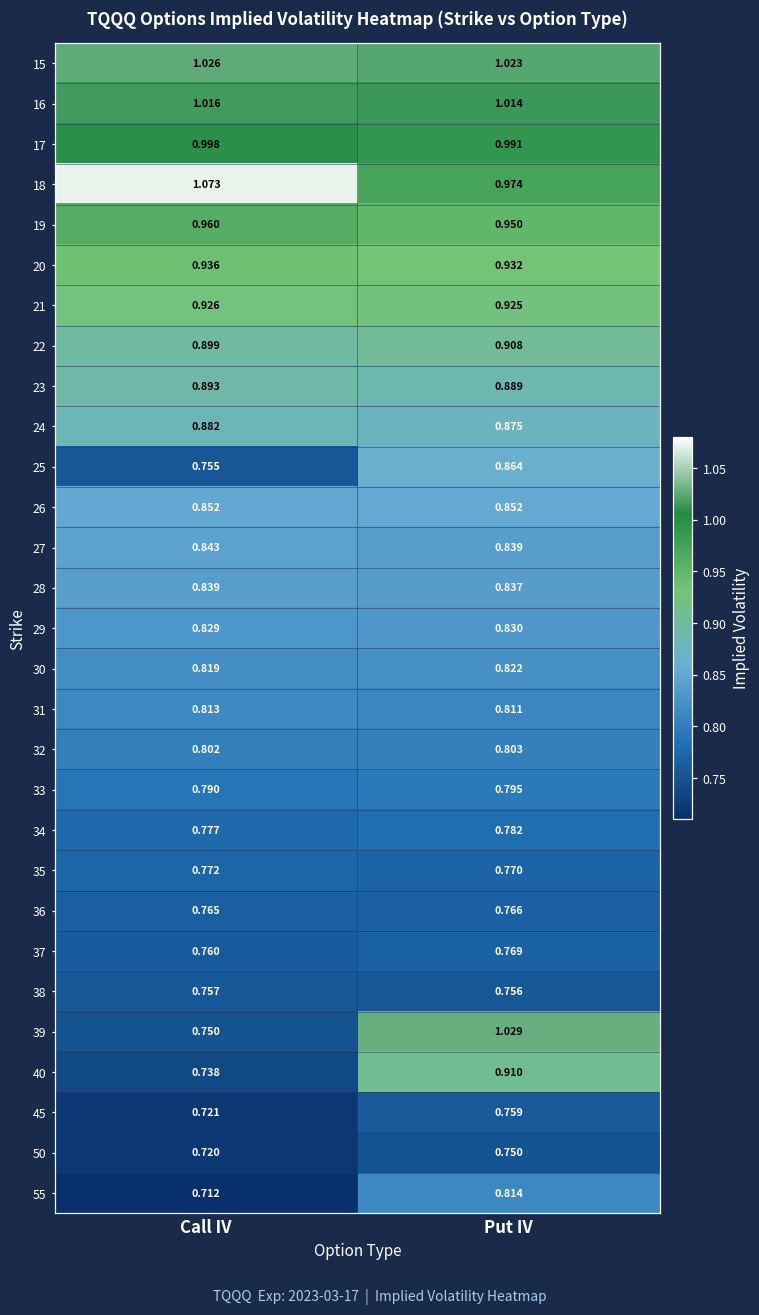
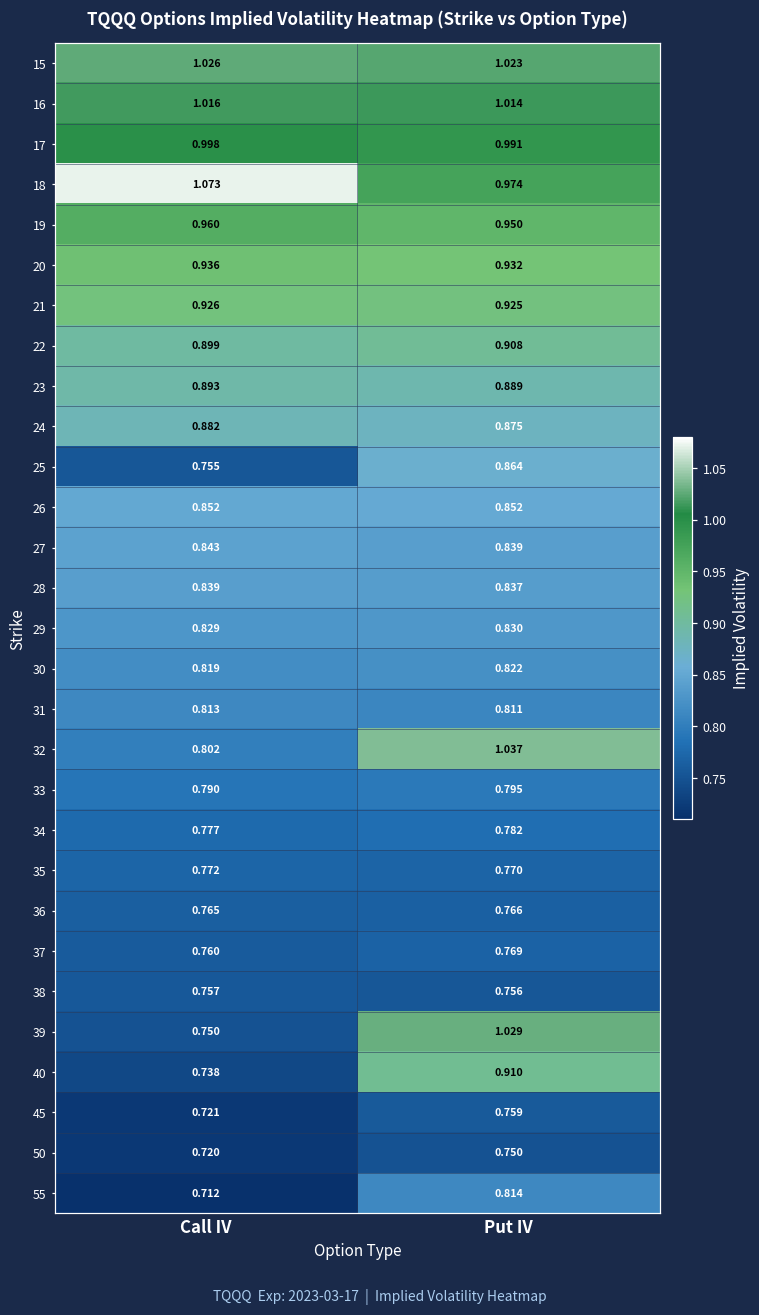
  {
    "15": {
      "Call IV": 1.026,
      "Put IV": 1.023
    },
    "16": {
      "Call IV": 1.016,
      "Put IV": 1.014
    },
    "17": {
      "Call IV": 0.998,
      "Put IV": 0.991
    },
    "18": {
      "Call IV": 1.073,
      "Put IV": 0.974
    },
    "19": {
      "Call IV": 0.960,
      "Put IV": 0.950
    },
    "20": {
      "Call IV": 0.936,
      "Put IV": 0.932
    },
    "21": {
      "Call IV": 0.926,
      "Put IV": 0.925
    },
    "22": {
      "Call IV": 0.899,
      "Put IV": 0.908
    },
    "23": {
      "Call IV": 0.893,
      "Put IV": 0.889
    },
    "24": {
      "Call IV": 0.882,
      "Put IV": 0.875
    },
    "25": {
      "Call IV": 0.755,
      "Put IV": 0.864
    },
    "26": {
      "Call IV": 0.852,
      "Put IV": 0.852
    },
    "27": {
      "Call IV": 0.843,
      "Put IV": 0.839
    },
    "28": {
      "Call IV": 0.839,
      "Put IV": 0.837
    },
    "29": {
      "Call IV": 0.829,
      "Put IV": 0.830
    },
    "30": {
      "Call IV": 0.819,
      "Put IV": 0.822
    },
    "31": {
      "Call IV": 0.813,
      "Put IV": 0.811
    },
    "32": {
      "Call IV": 0.802,
-     "Put IV": 0.803
+     "Put IV": 1.037
    },
    "33": {
      "Call IV": 0.790,
      "Put IV": 0.795
    },
    "34": {
      "Call IV": 0.777,
      "Put IV": 0.782
    },
    "35": {
      "Call IV": 0.772,
      "Put IV": 0.770
    },
    "36": {
      "Call IV": 0.765,
      "Put IV": 0.766
    },
    "37": {
      "Call IV": 0.760,
      "Put IV": 0.769
    },
    "38": {
      "Call IV": 0.757,
      "Put IV": 0.756
    },
    "39": {
      "Call IV": 0.750,
      "Put IV": 1.029
    },
    "40": {
      "Call IV": 0.738,
      "Put IV": 0.910
    },
    "45": {
      "Call IV": 0.721,
      "Put IV": 0.759
    },
    "50": {
      "Call IV": 0.720,
      "Put IV": 0.750
    },
    "55": {
      "Call IV": 0.712,
      "Put IV": 0.814
    }
  }
